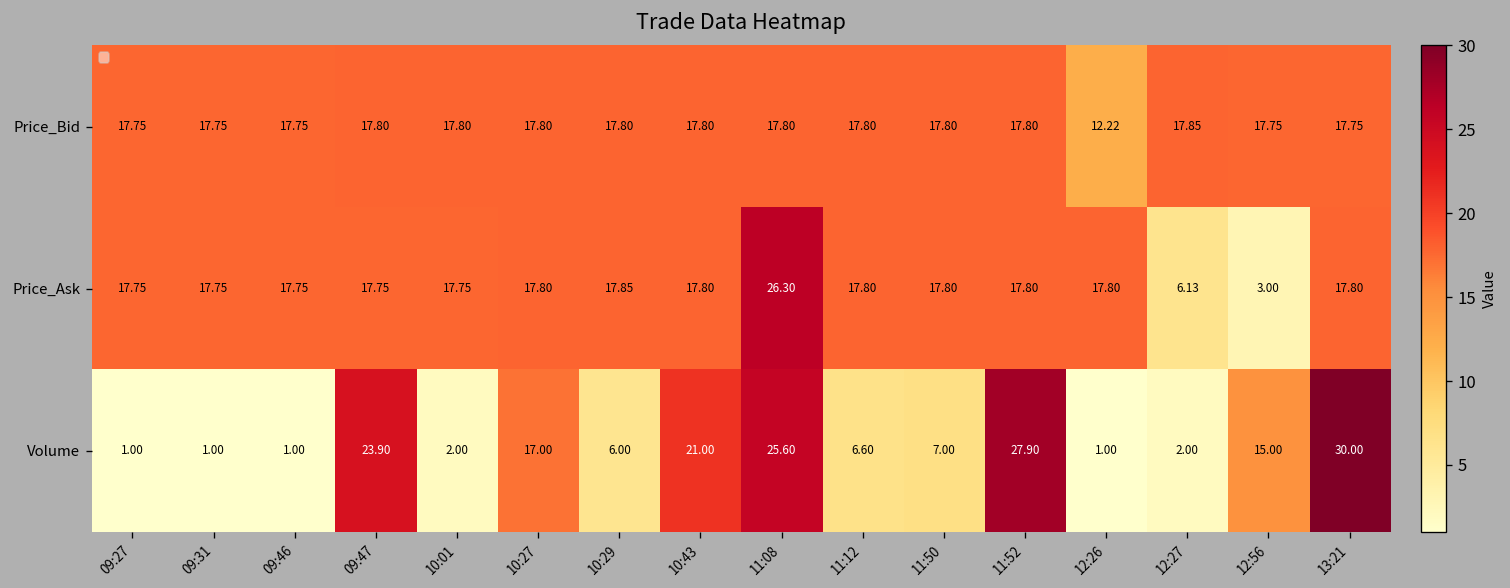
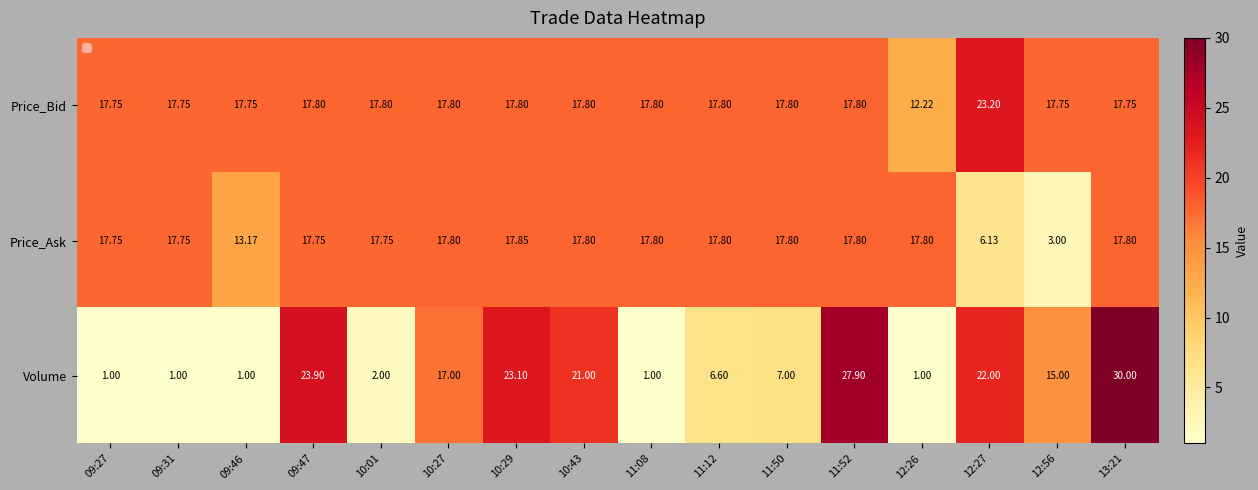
  {
    "Price_Bid": {
      "09:27": 17.75,
      "09:31": 17.75,
      "09:46": 17.75,
      "09:47": 17.80,
      "10:01": 17.80,
      "10:27": 17.80,
      "10:29": 17.80,
      "10:43": 17.80,
      "11:08": 17.80,
      "11:12": 17.80,
      "11:50": 17.80,
      "11:52": 17.80,
      "12:26": 12.22,
-     "12:27": 17.85,
+     "12:27": 23.20,
      "12:56": 17.75,
      "13:21": 17.75
    },
    "Price_Ask": {
      "09:27": 17.75,
      "09:31": 17.75,
-     "09:46": 17.75,
+     "09:46": 13.17,
      "09:47": 17.75,
      "10:01": 17.75,
      "10:27": 17.80,
      "10:29": 17.85,
      "10:43": 17.80,
-     "11:08": 26.30,
+     "11:08": 17.80,
      "11:12": 17.80,
      "11:50": 17.80,
      "11:52": 17.80,
      "12:26": 17.80,
      "12:27": 6.13,
      "12:56": 3.00,
      "13:21": 17.80
    },
    "Volume": {
      "09:27": 1.00,
      "09:31": 1.00,
      "09:46": 1.00,
      "09:47": 23.90,
      "10:01": 2.00,
      "10:27": 17.00,
-     "10:29": 6.00,
+     "10:29": 23.10,
      "10:43": 21.00,
-     "11:08": 25.60,
+     "11:08": 1.00,
      "11:12": 6.60,
      "11:50": 7.00,
      "11:52": 27.90,
      "12:26": 1.00,
-     "12:27": 2.00,
+     "12:27": 22.00,
      "12:56": 15.00,
      "13:21": 30.00
    }
  }
